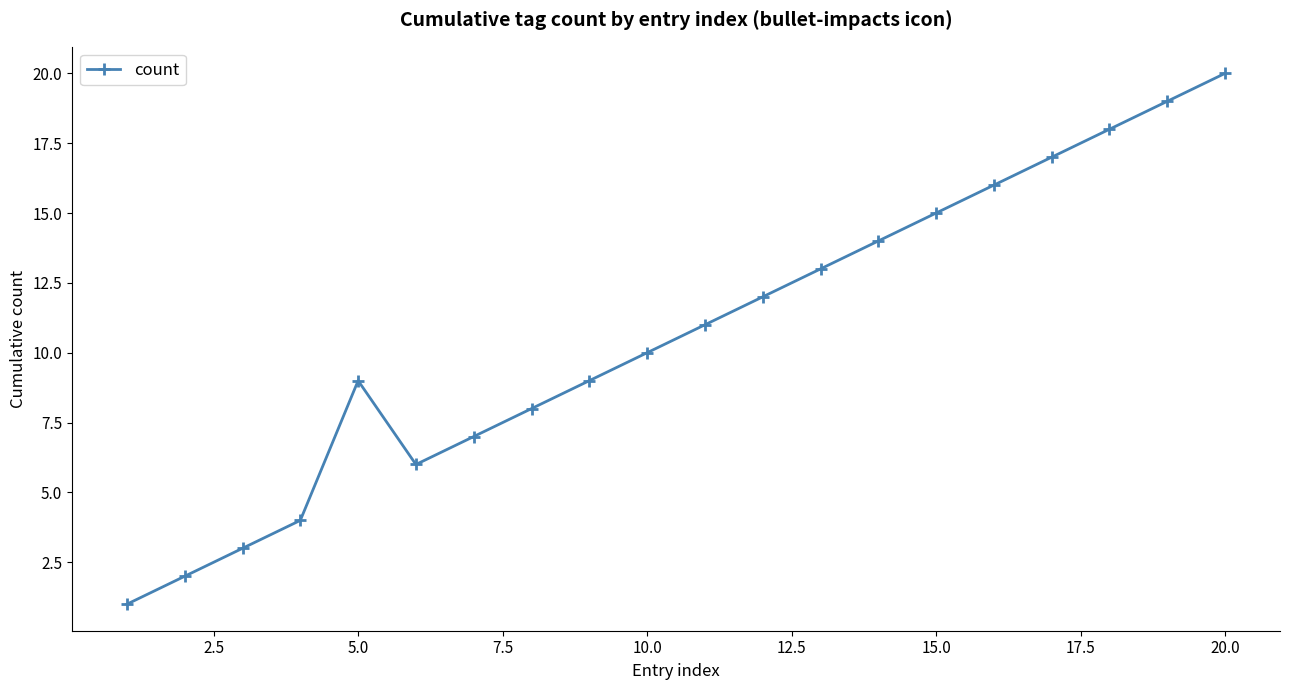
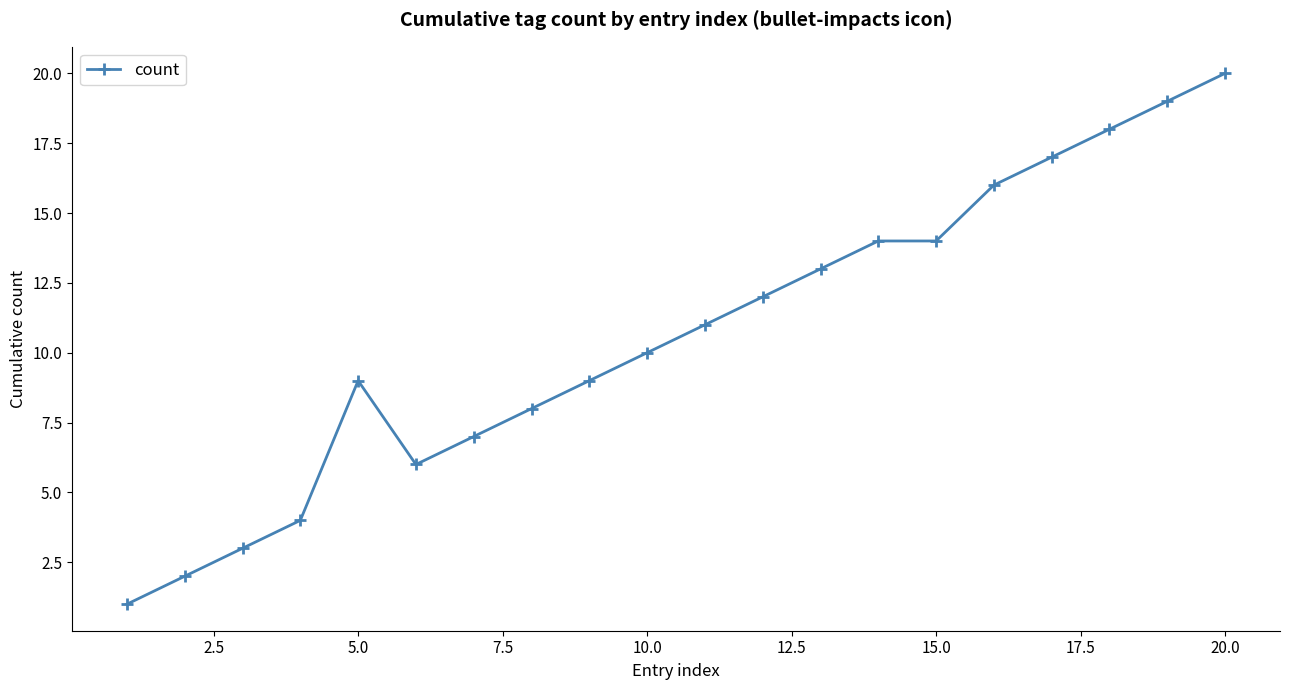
  {
    "5.0": 9,
    "10.0": 10,
-   "15.0": 15,
+   "15.0": 14,
    "20.0": 20
  }
